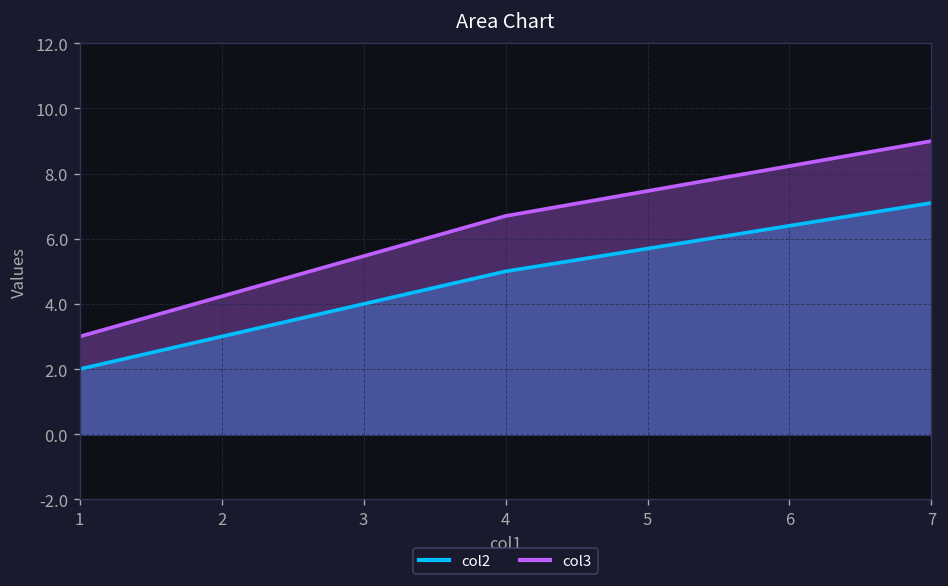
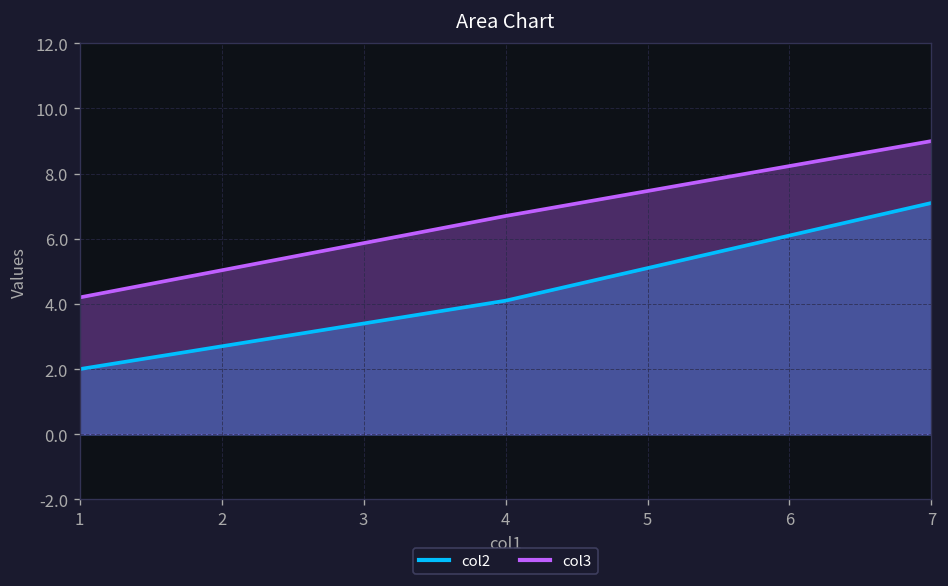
  {
    "col2": {
      "1": 2.0,
-     "4": 5.0,
+     "4": 4.1,
      "7": 7.1
    },
    "col3": {
-     "1": 3.0,
+     "1": 4.2,
      "4": 6.7,
      "7": 9.0
    }
  }
